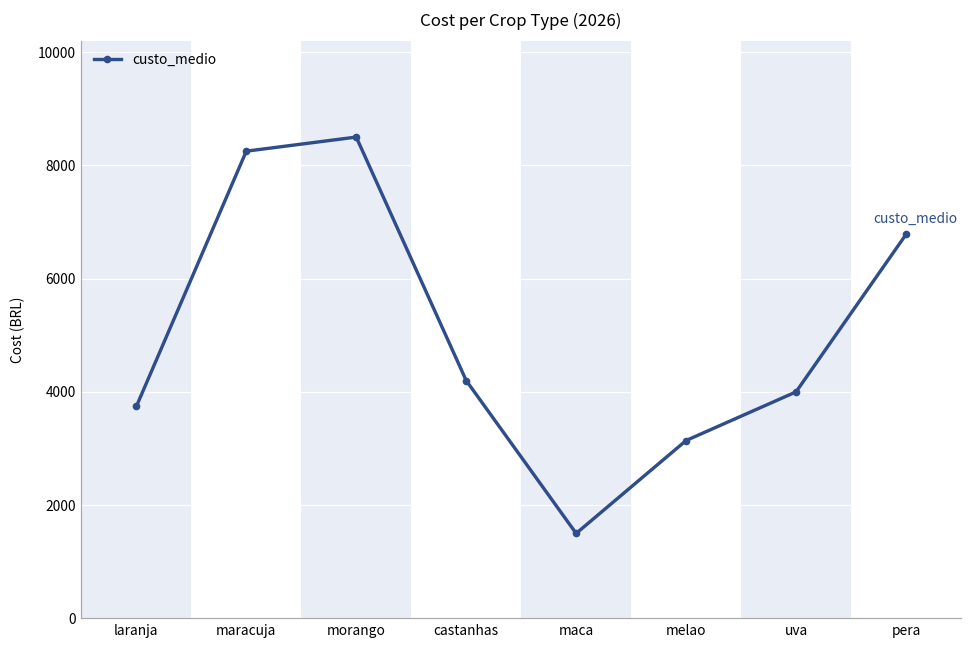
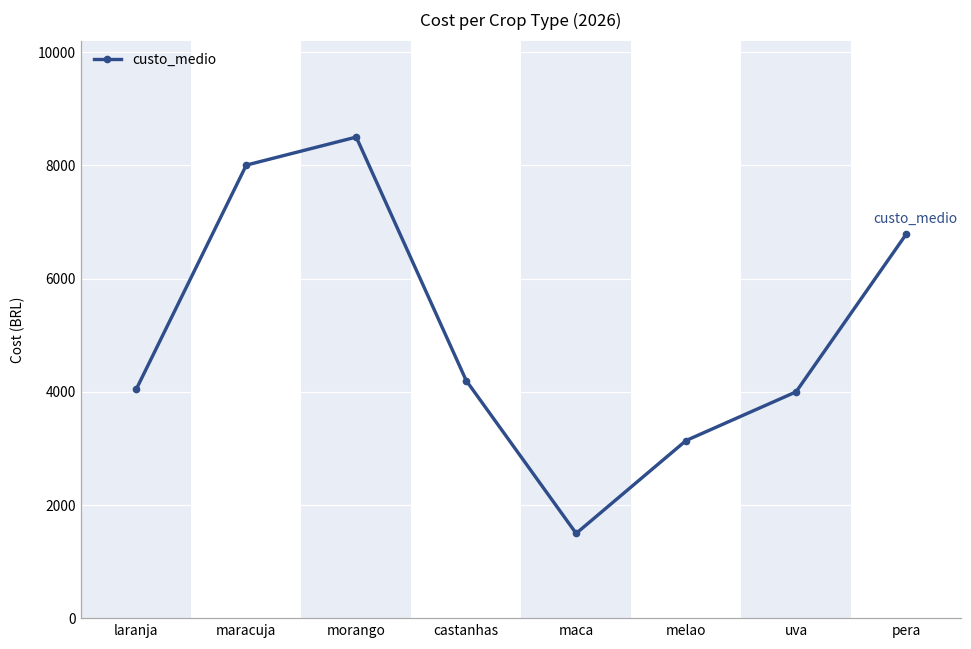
  {
-   "laranja": 3700,
-   "maracuja": 8300,
+   "laranja": 4100,
+   "maracuja": 8000,
    "morango": 8500,
    "castanhas": 4200,
    "maca": 1500,
    "melao": 3100,
    "uva": 4000,
    "pera": 6800
  }
